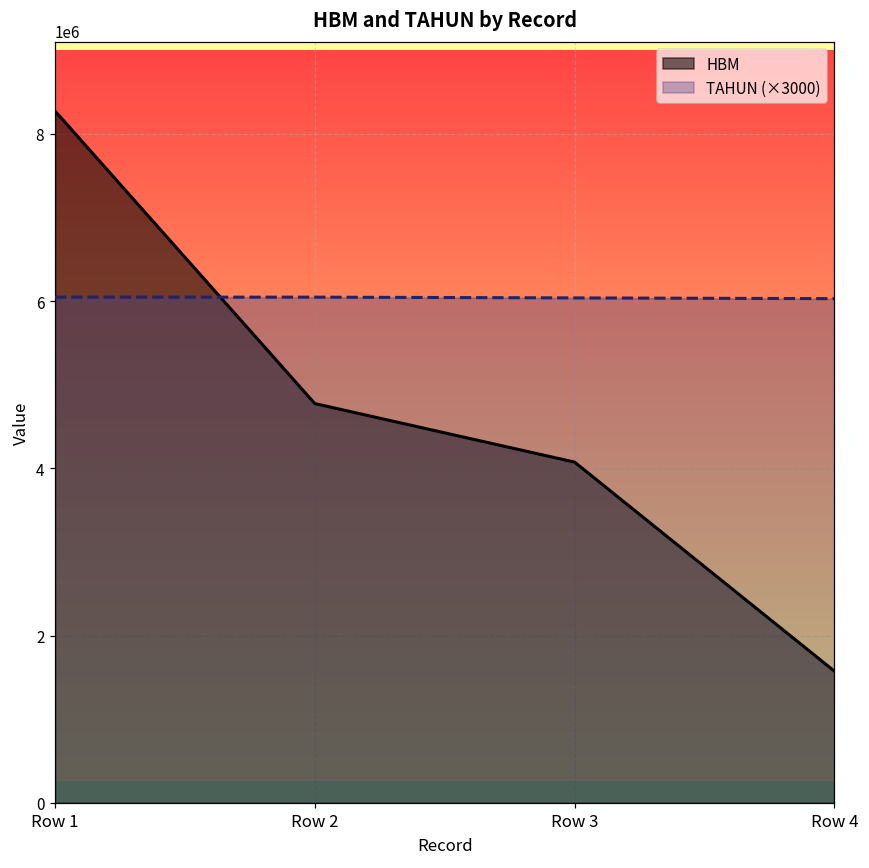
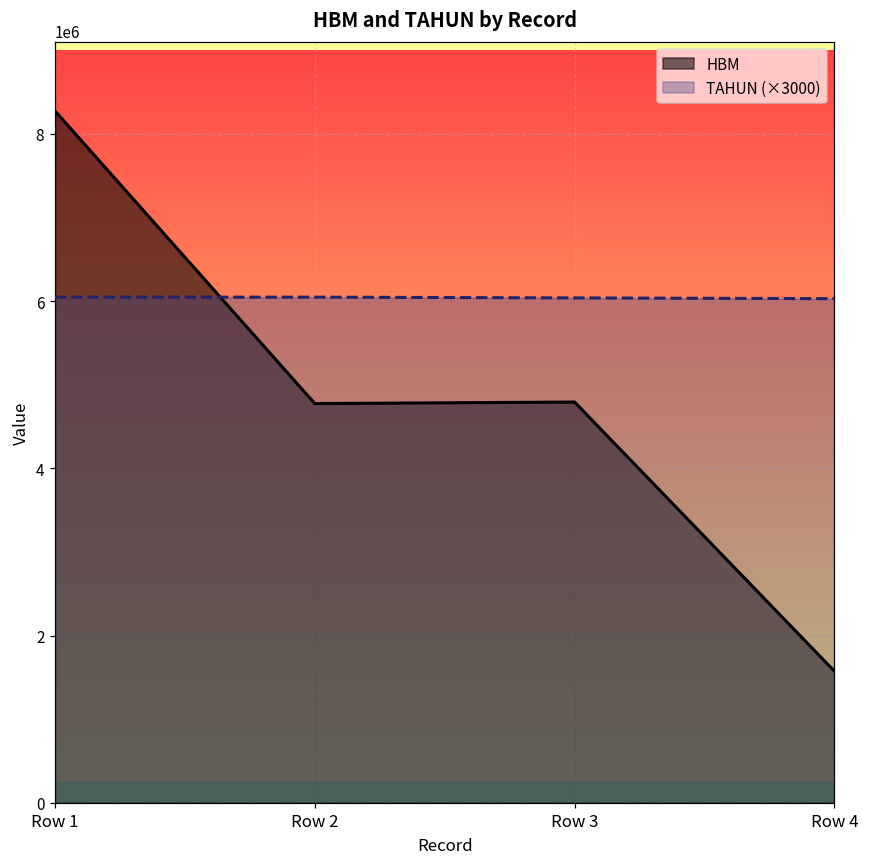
  {
    "HBM": {
      "Row 1": 8300000,
      "Row 2": 4800000,
-     "Row 3": 4100000,
+     "Row 3": 4800000,
      "Row 4": 1600000
    },
    "TAHUN (×3000)": {
      "Row 1": 6000000,
      "Row 2": 6000000,
      "Row 3": 6000000,
      "Row 4": 6000000
    }
  }
